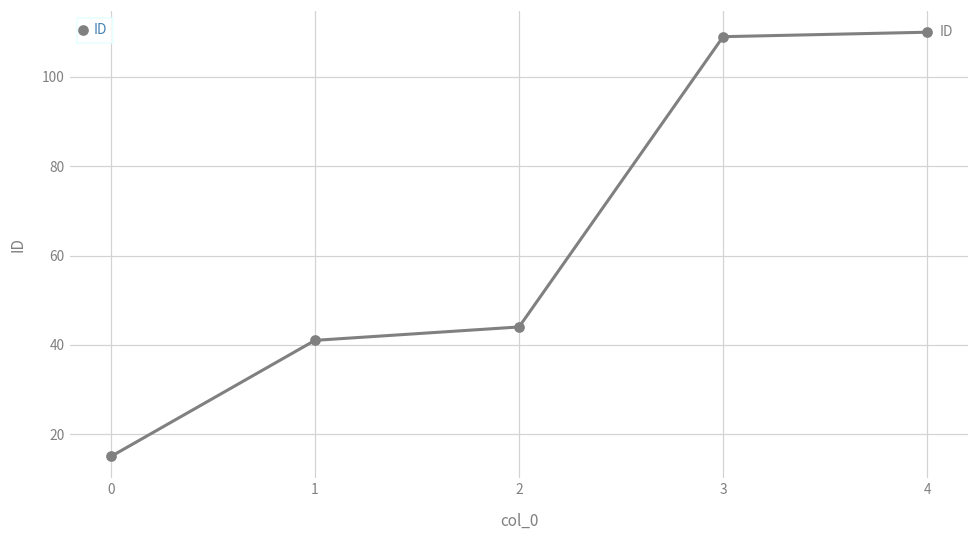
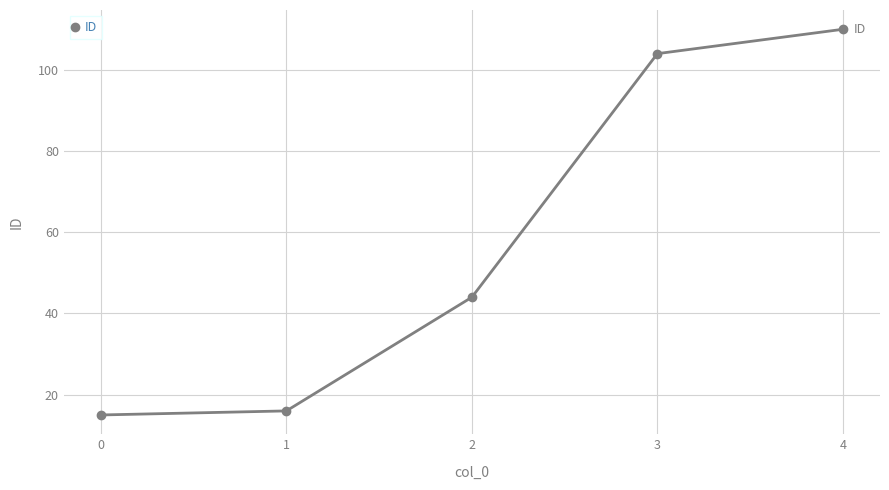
  {
    "0": 15,
-   "1": 41,
+   "1": 16,
    "2": 44,
-   "3": 109,
+   "3": 104,
    "4": 110
  }
